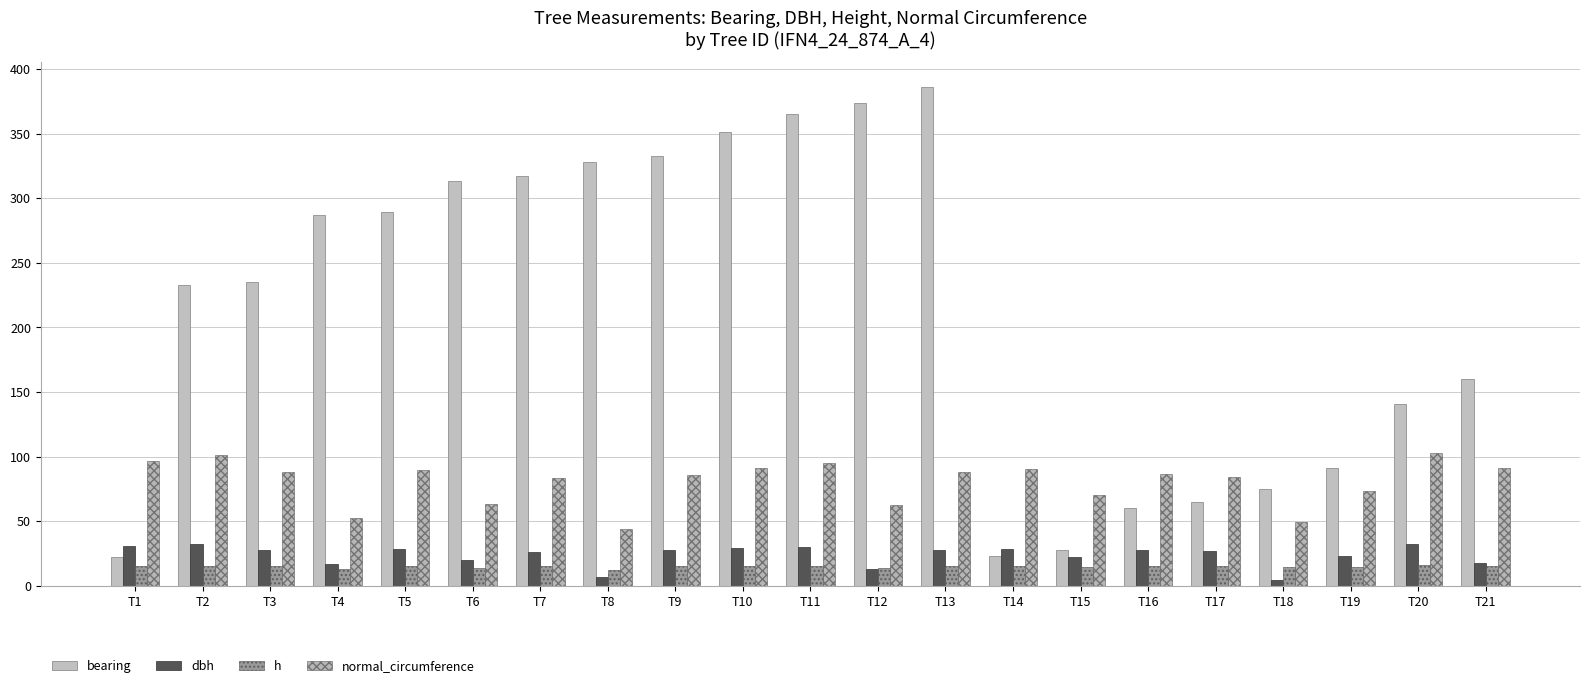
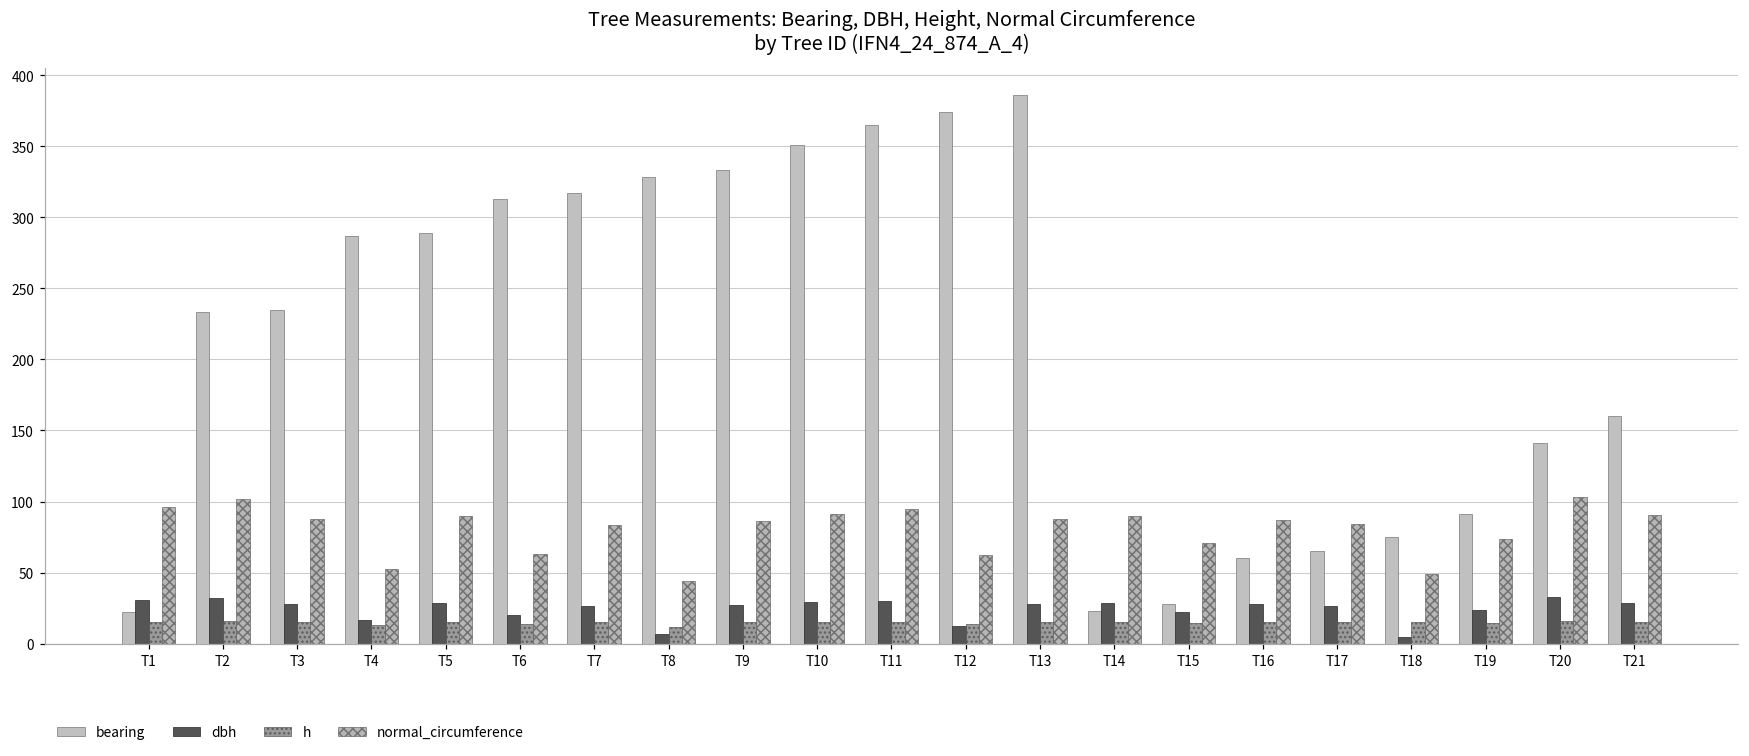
  {
    "dbh": {
      "T1": 31,
      "T2": 32,
      "T3": 28,
      "T4": 17,
      "T5": 29,
      "T6": 20,
      "T7": 27,
      "T8": 7,
      "T9": 27,
      "T10": 29,
      "T11": 30,
      "T12": 13,
      "T13": 28,
      "T14": 29,
      "T15": 22,
      "T16": 28,
      "T17": 27,
      "T18": 5,
      "T19": 23,
      "T20": 33,
-     "T21": 18
+     "T21": 29
    }
  }
